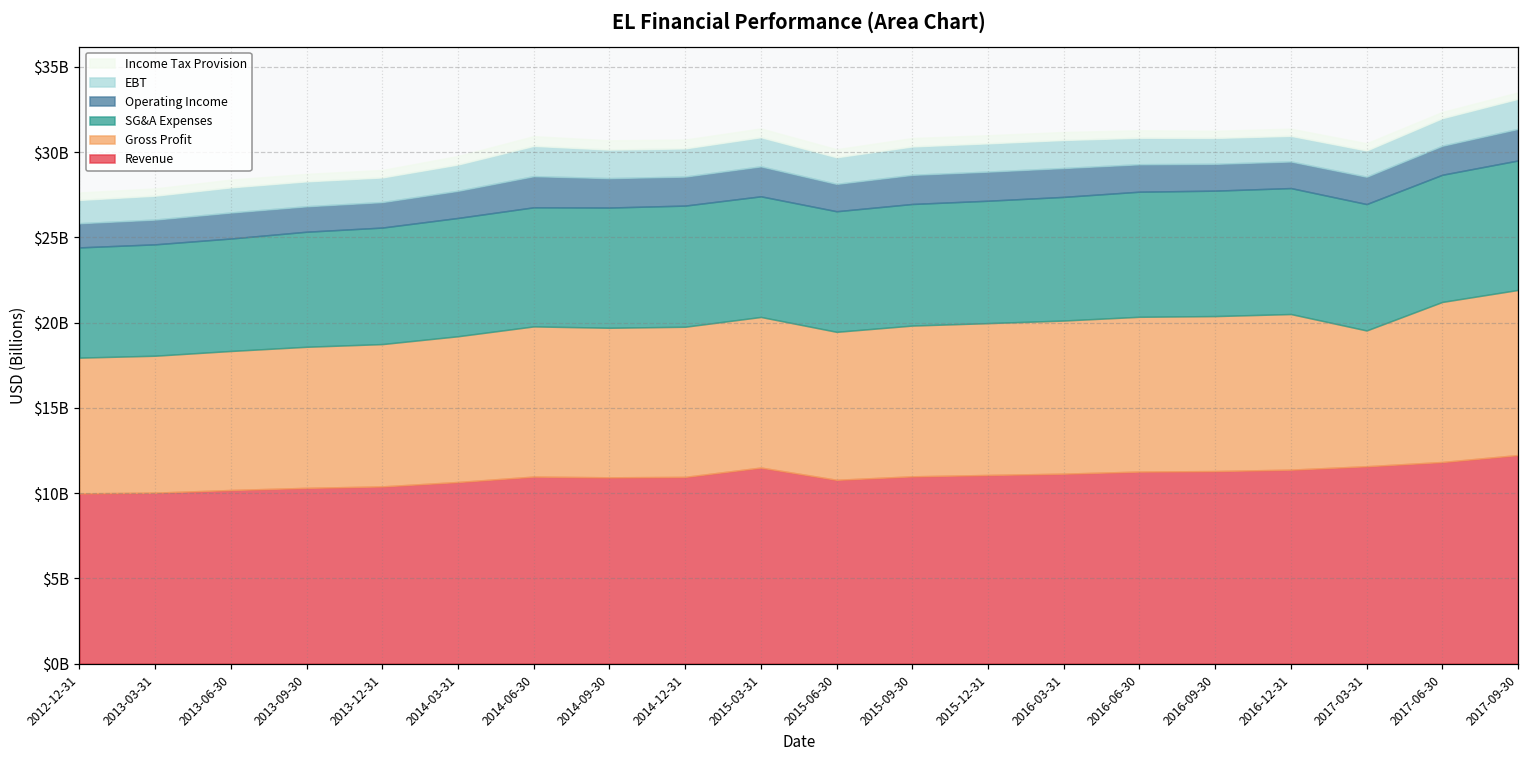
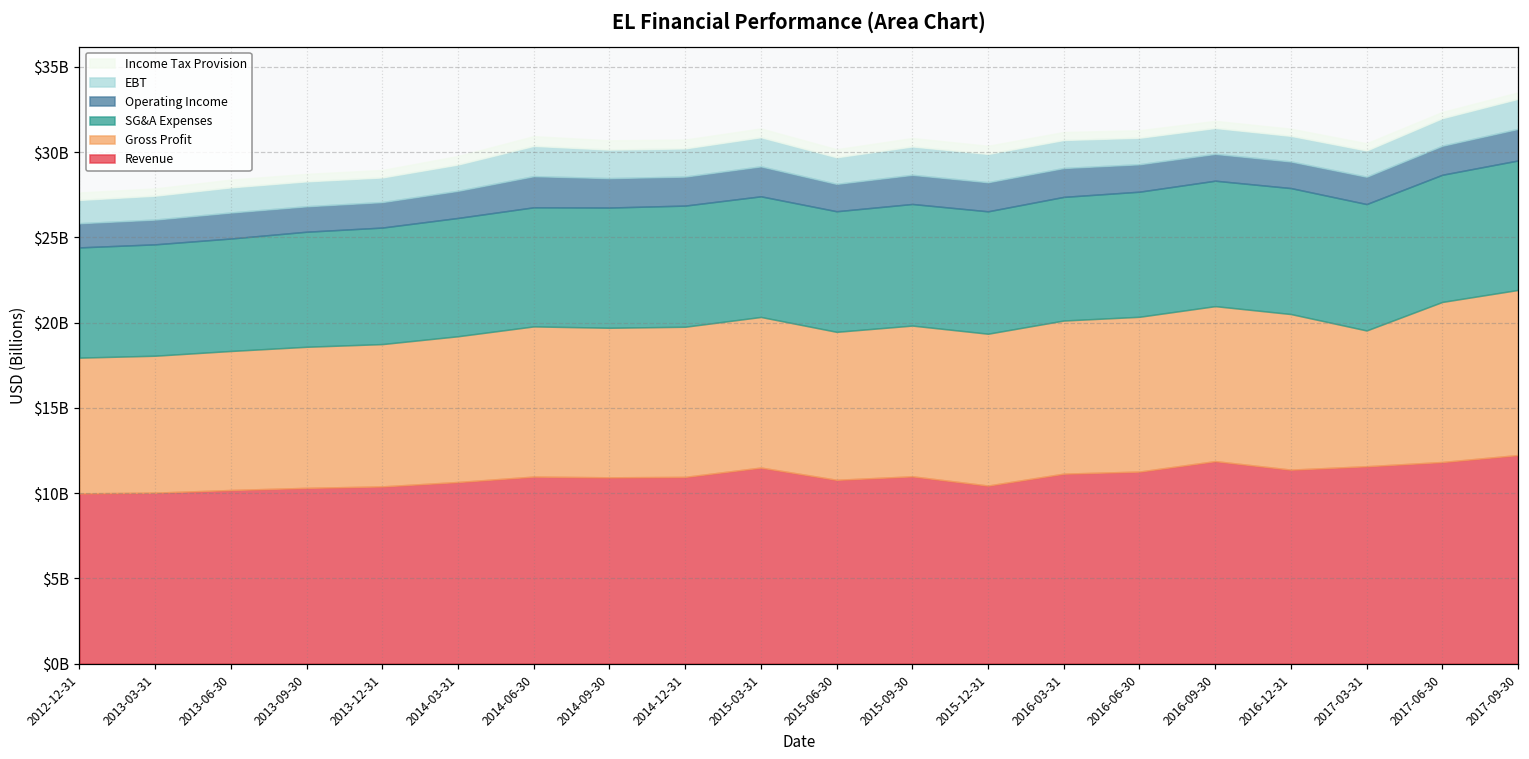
  {
    "Revenue": {
      "2012-12-31": "$10000000000",
      "2013-03-31": "$10000000000",
      "2013-06-30": "$10200000000",
      "2013-09-30": "$10300000000",
      "2013-12-31": "$10400000000",
      "2014-03-31": "$10700000000",
      "2014-06-30": "$11000000000",
      "2014-09-30": "$10900000000",
      "2014-12-31": "$11000000000",
      "2015-03-31": "$11500000000",
      "2015-06-30": "$10800000000",
      "2015-09-30": "$11000000000",
-     "2015-12-31": "$11100000000",
+     "2015-12-31": "$10400000000",
      "2016-03-31": "$11100000000",
      "2016-06-30": "$11300000000",
-     "2016-09-30": "$11300000000",
+     "2016-09-30": "$11900000000",
      "2016-12-31": "$11400000000",
      "2017-03-31": "$11600000000",
      "2017-06-30": "$11800000000",
      "2017-09-30": "$12200000000"
    },
    "Gross Profit": {
      "2012-12-31": "$8000000000",
      "2013-03-31": "$8000000000",
      "2013-06-30": "$8200000000",
      "2013-09-30": "$8300000000",
      "2013-12-31": "$8300000000",
      "2014-03-31": "$8600000000",
      "2014-06-30": "$8800000000",
      "2014-09-30": "$8800000000",
      "2014-12-31": "$8800000000",
      "2015-03-31": "$8800000000",
      "2015-06-30": "$8700000000",
      "2015-09-30": "$8800000000",
      "2015-12-31": "$8900000000",
      "2016-03-31": "$9000000000",
      "2016-06-30": "$9100000000",
      "2016-09-30": "$9100000000",
      "2016-12-31": "$9100000000",
      "2017-03-31": "$8000000000",
      "2017-06-30": "$9400000000",
      "2017-09-30": "$9700000000"
    },
    "EBT": {
      "2012-12-31": "$1400000000",
      "2013-03-31": "$1400000000",
      "2013-06-30": "$1500000000",
      "2013-09-30": "$1500000000",
      "2013-12-31": "$1400000000",
      "2014-03-31": "$1500000000",
      "2014-06-30": "$1800000000",
      "2014-09-30": "$1700000000",
      "2014-12-31": "$1700000000",
      "2015-03-31": "$1700000000",
      "2015-06-30": "$1600000000",
      "2015-09-30": "$1700000000",
      "2015-12-31": "$1700000000",
      "2016-03-31": "$1600000000",
      "2016-06-30": "$1600000000",
      "2016-09-30": "$1500000000",
      "2016-12-31": "$1500000000",
      "2017-03-31": "$1500000000",
      "2017-06-30": "$1600000000",
      "2017-09-30": "$1800000000"
    },
    "Income Tax Provision": {
      "2012-12-31": "$400000000",
      "2013-03-31": "$400000000",
      "2013-06-30": "$500000000",
      "2013-09-30": "$400000000",
      "2013-12-31": "$400000000",
      "2014-03-31": "$500000000",
      "2014-06-30": "$600000000",
      "2014-09-30": "$500000000",
      "2014-12-31": "$500000000",
      "2015-03-31": "$500000000",
      "2015-06-30": "$500000000",
      "2015-09-30": "$500000000",
      "2015-12-31": "$500000000",
      "2016-03-31": "$500000000",
      "2016-06-30": "$400000000",
      "2016-09-30": "$400000000",
      "2016-12-31": "$400000000",
      "2017-03-31": "$400000000",
      "2017-06-30": "$400000000",
      "2017-09-30": "$400000000"
    }
  }
